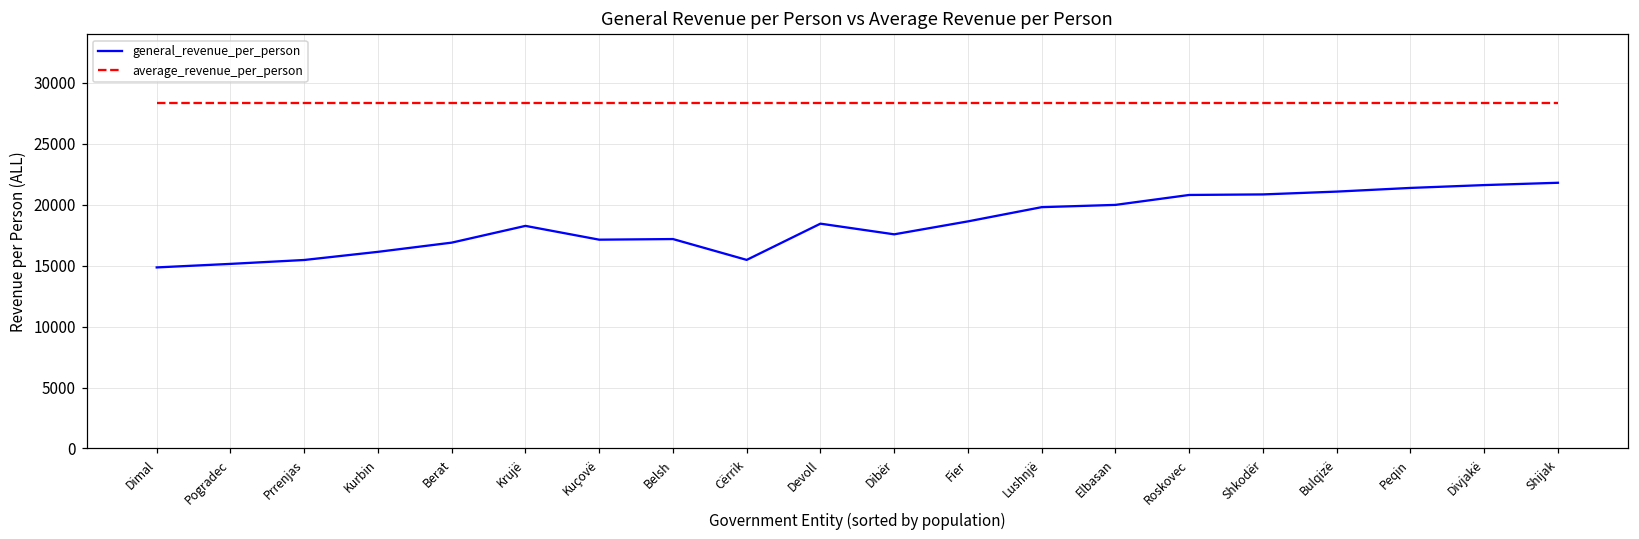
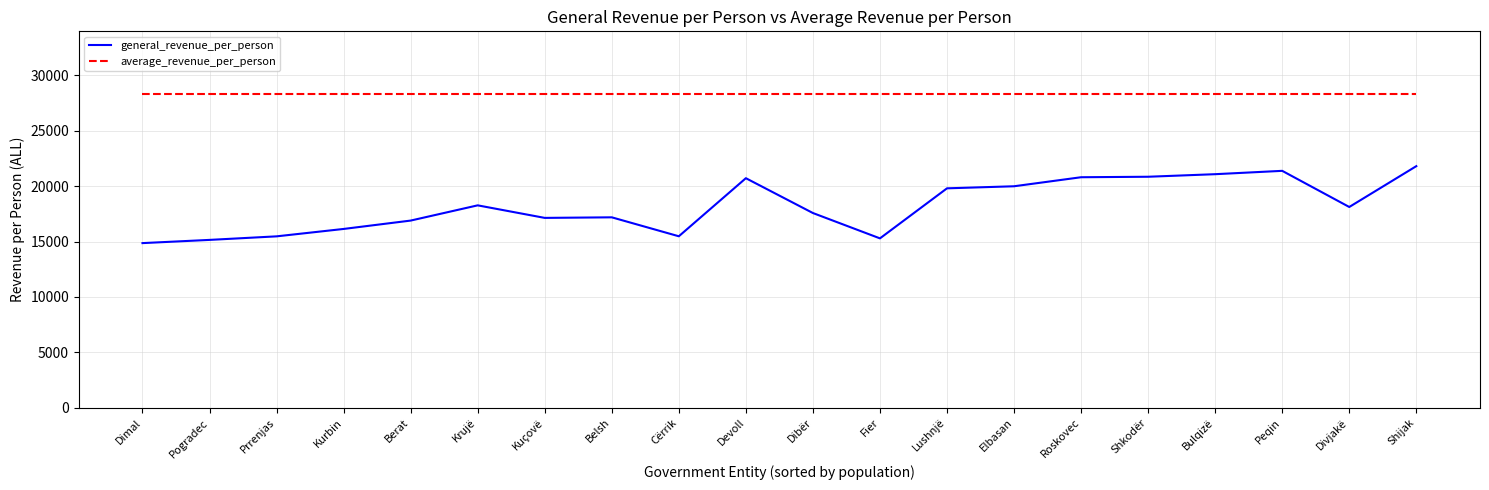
  {
    "general_revenue_per_person": {
      "Dimal": 14900,
      "Pogradec": 15100,
      "Prrenjas": 15500,
      "Kurbin": 16100,
      "Berat": 16900,
      "Krujë": 18300,
      "Kuçovë": 17100,
      "Belsh": 17200,
      "Cërrik": 15500,
-     "Devoll": 18400,
+     "Devoll": 20700,
      "Dibër": 17600,
-     "Fier": 18600,
+     "Fier": 15300,
      "Lushnjë": 19800,
      "Elbasan": 20000,
      "Roskovec": 20800,
      "Shkodër": 20800,
      "Bulqizë": 21100,
      "Peqin": 21400,
-     "Divjakë": 21600,
+     "Divjakë": 18100,
      "Shijak": 21800
    },
    "average_revenue_per_person": {
      "Dimal": 28300,
      "Pogradec": 28300,
      "Prrenjas": 28300,
      "Kurbin": 28300,
      "Berat": 28300,
      "Krujë": 28300,
      "Kuçovë": 28300,
      "Belsh": 28300,
      "Cërrik": 28300,
      "Devoll": 28300,
      "Dibër": 28300,
      "Fier": 28300,
      "Lushnjë": 28300,
      "Elbasan": 28300,
      "Roskovec": 28300,
      "Shkodër": 28300,
      "Bulqizë": 28300,
      "Peqin": 28300,
      "Divjakë": 28300,
      "Shijak": 28300
    }
  }
